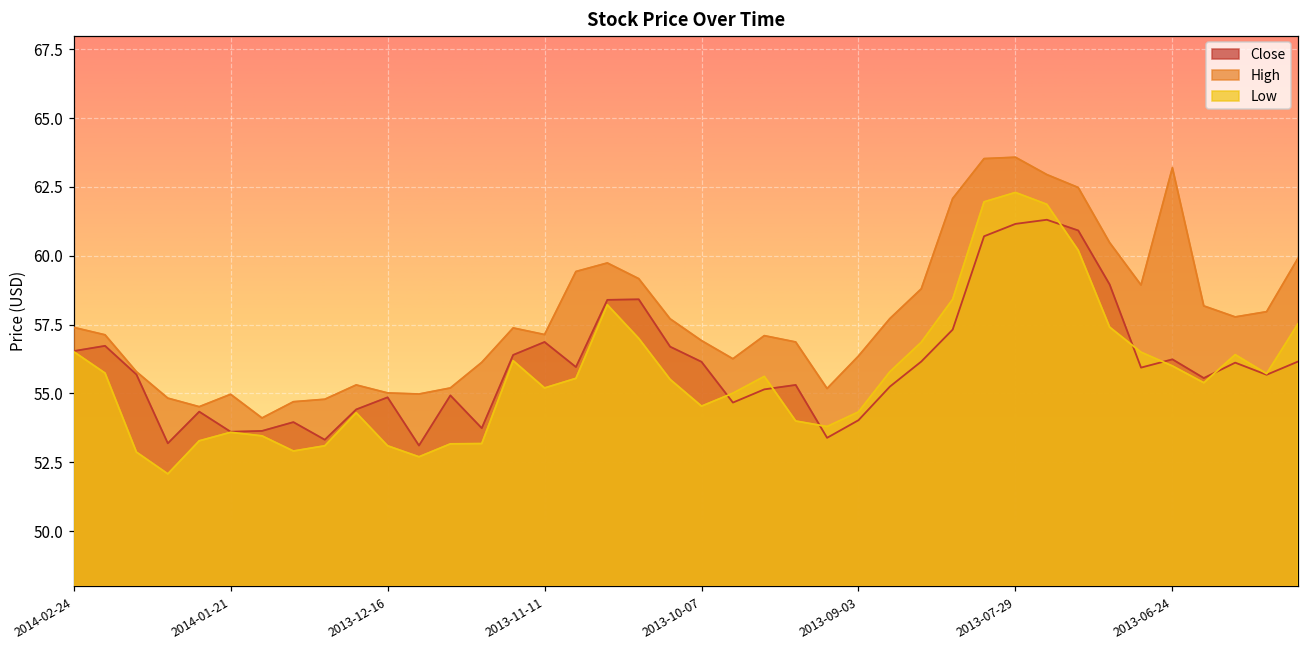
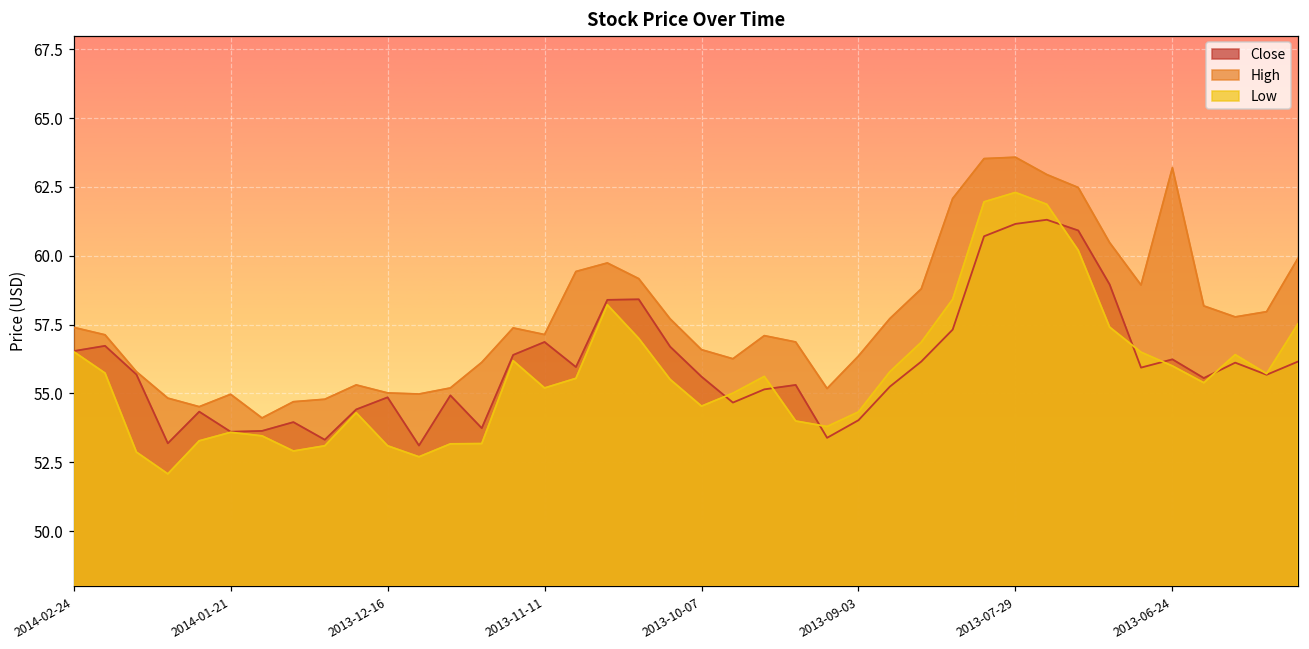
  {
    "Close": {
      "2013-12-16": 54.9,
      "2013-11-11": 56.9,
-     "2013-10-07": 56.2,
+     "2013-10-07": 55.6,
      "2013-09-03": 54.0,
      "2013-07-29": 61.2,
      "2013-06-24": 56.2
    },
    "High": {
      "2014-02-24": 57.4,
      "2014-01-21": 55.0,
      "2013-12-16": 55.0,
      "2013-11-11": 57.1,
-     "2013-10-07": 56.9,
+     "2013-10-07": 56.6,
      "2013-09-03": 56.4,
      "2013-07-29": 63.6,
      "2013-06-24": 63.2
    },
    "Low": {
      "2013-12-16": 53.1,
      "2013-11-11": 55.2,
      "2013-10-07": 54.5,
      "2013-09-03": 54.3,
      "2013-07-29": 62.3,
      "2013-06-24": 56.0
    }
  }
